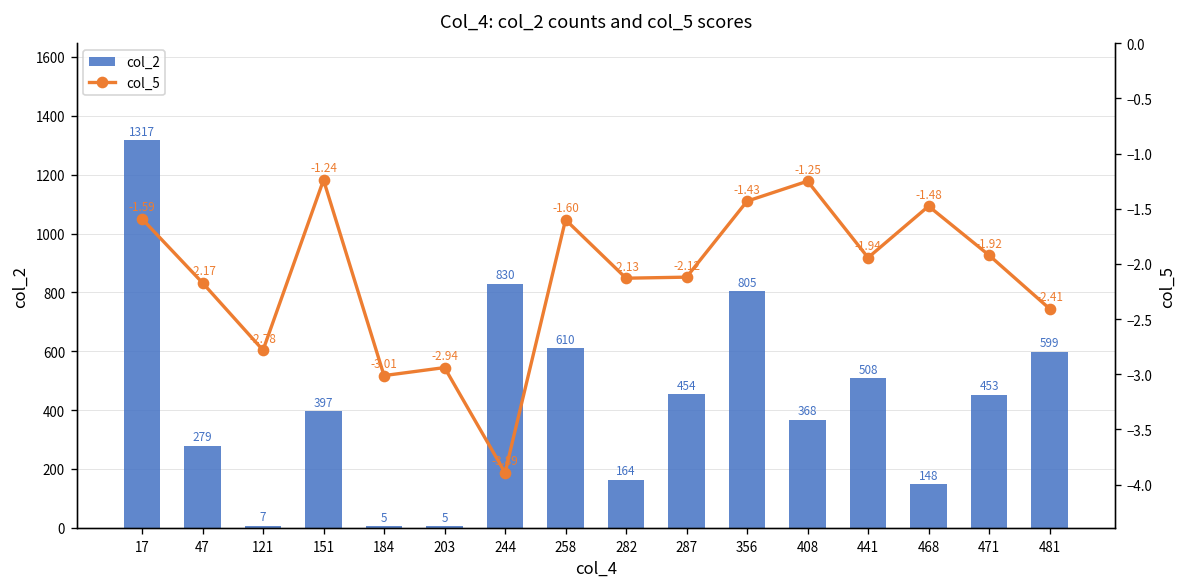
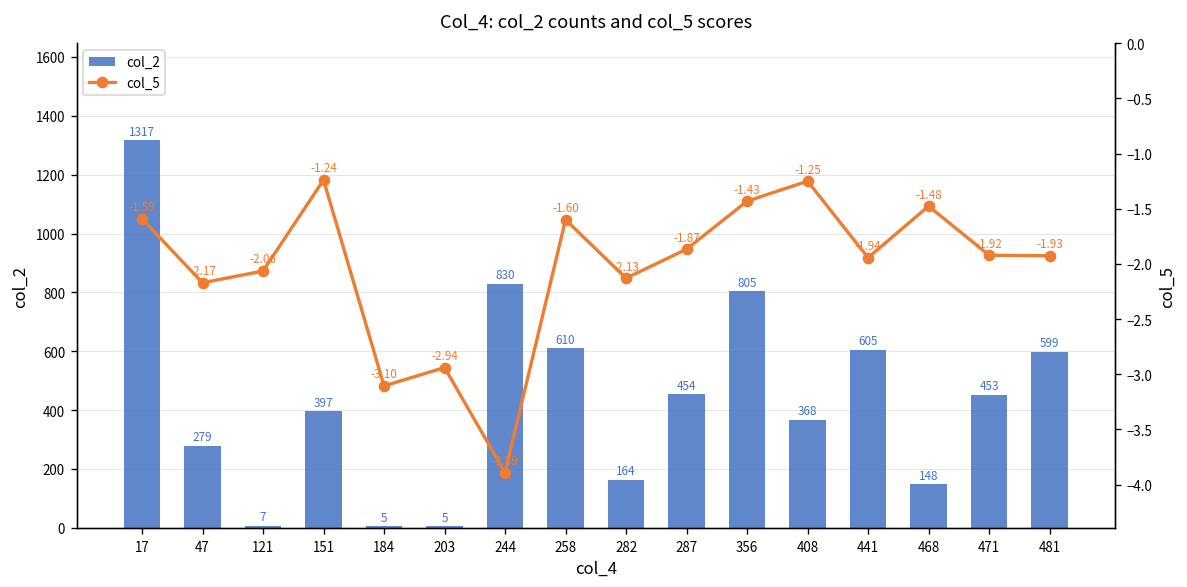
  {
    "col_2": {
      "17": 1317,
      "47": 279,
      "121": 7,
      "151": 397,
      "184": 5,
      "203": 5,
      "244": 830,
      "258": 610,
      "282": 164,
      "287": 454,
      "356": 805,
      "408": 368,
-     "441": 508,
+     "441": 605,
      "468": 148,
      "471": 453,
      "481": 599
    },
    "col_5": {
      "17": -1.59,
      "47": -2.17,
-     "121": -2.78,
+     "121": -2.06,
      "151": -1.24,
-     "184": -3.01,
+     "184": -3.10,
      "203": -2.94,
      "244": -3.89,
      "258": -1.60,
      "282": -2.13,
-     "287": -2.12,
+     "287": -1.87,
      "356": -1.43,
      "408": -1.25,
      "441": -1.94,
      "468": -1.48,
      "471": -1.92,
-     "481": -2.41
+     "481": -1.93
    }
  }
